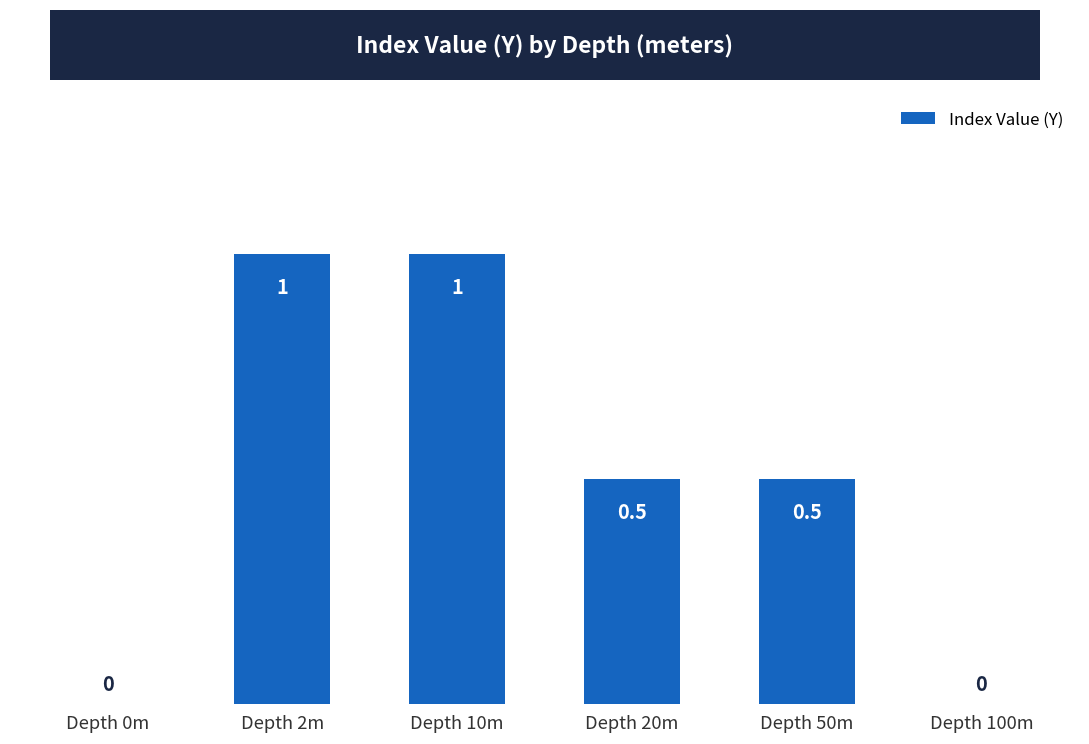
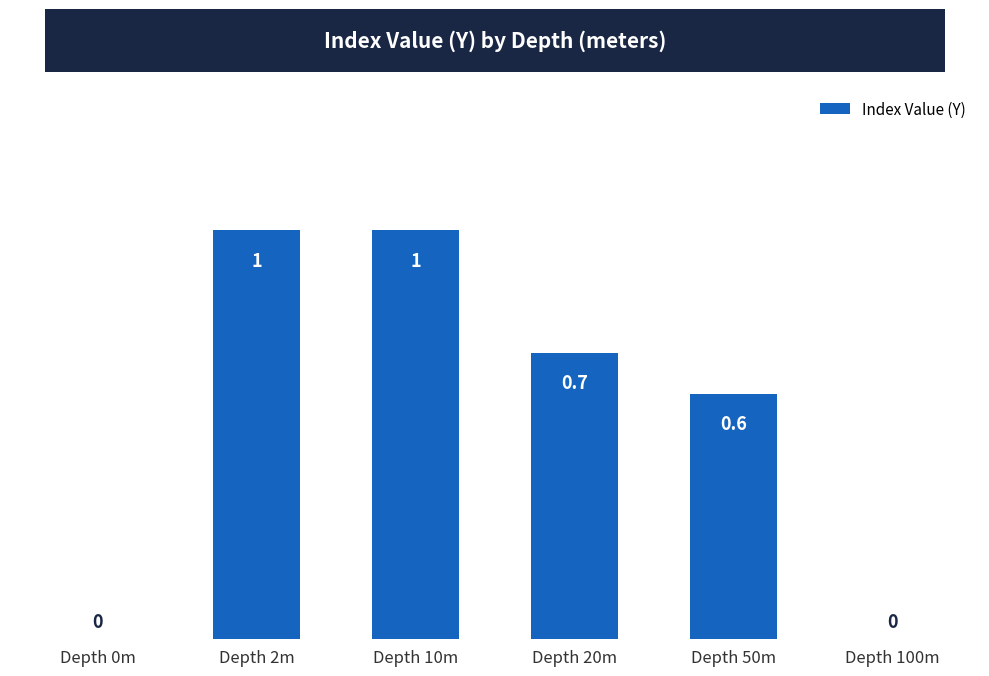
  {
    "Depth 0m": 0,
    "Depth 2m": 1,
    "Depth 10m": 1,
-   "Depth 20m": 0.5,
-   "Depth 50m": 0.5,
+   "Depth 20m": 0.7,
+   "Depth 50m": 0.6,
    "Depth 100m": 0
  }
